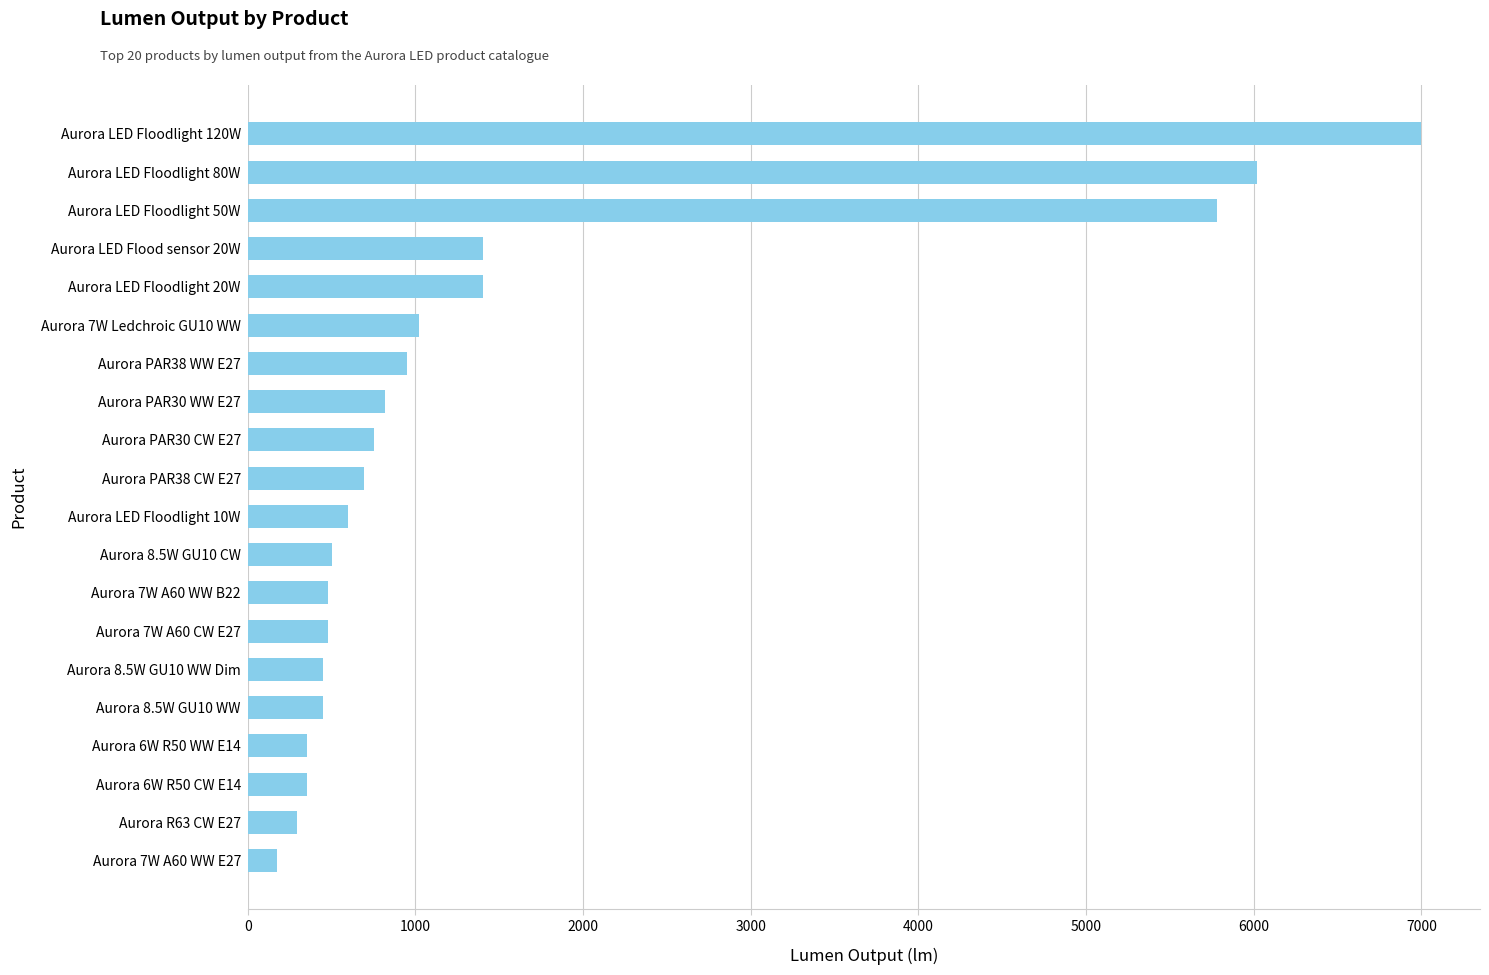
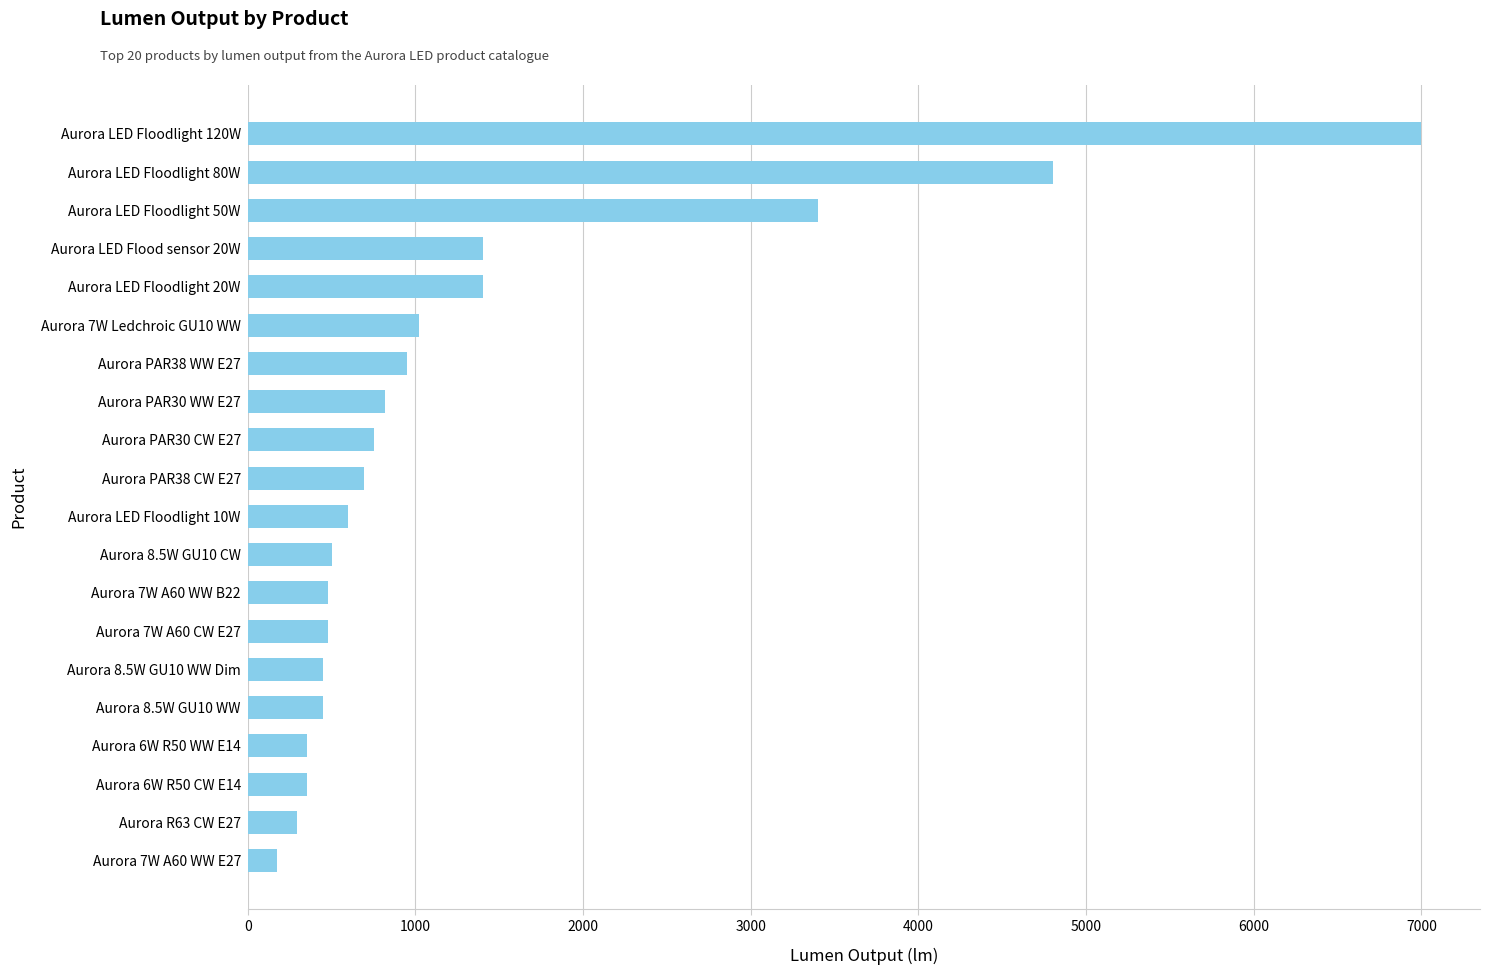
  {
    "Aurora LED Floodlight 120W": 7000,
-   "Aurora LED Floodlight 80W": 6020,
-   "Aurora LED Floodlight 50W": 5780,
+   "Aurora LED Floodlight 80W": 4800,
+   "Aurora LED Floodlight 50W": 3400,
    "Aurora LED Flood sensor 20W": 1400,
    "Aurora LED Floodlight 20W": 1400,
    "Aurora 7W Ledchroic GU10 WW": 1020,
    "Aurora PAR38 WW E27": 950,
    "Aurora PAR30 WW E27": 820,
    "Aurora PAR30 CW E27": 750,
    "Aurora PAR38 CW E27": 690,
    "Aurora LED Floodlight 10W": 600,
    "Aurora 8.5W GU10 CW": 500,
    "Aurora 7W A60 WW B22": 480,
    "Aurora 7W A60 CW E27": 480,
    "Aurora 8.5W GU10 WW Dim": 450,
    "Aurora 8.5W GU10 WW": 450,
    "Aurora 6W R50 WW E14": 350,
    "Aurora 6W R50 CW E14": 350,
    "Aurora R63 CW E27": 290,
    "Aurora 7W A60 WW E27": 180
  }
